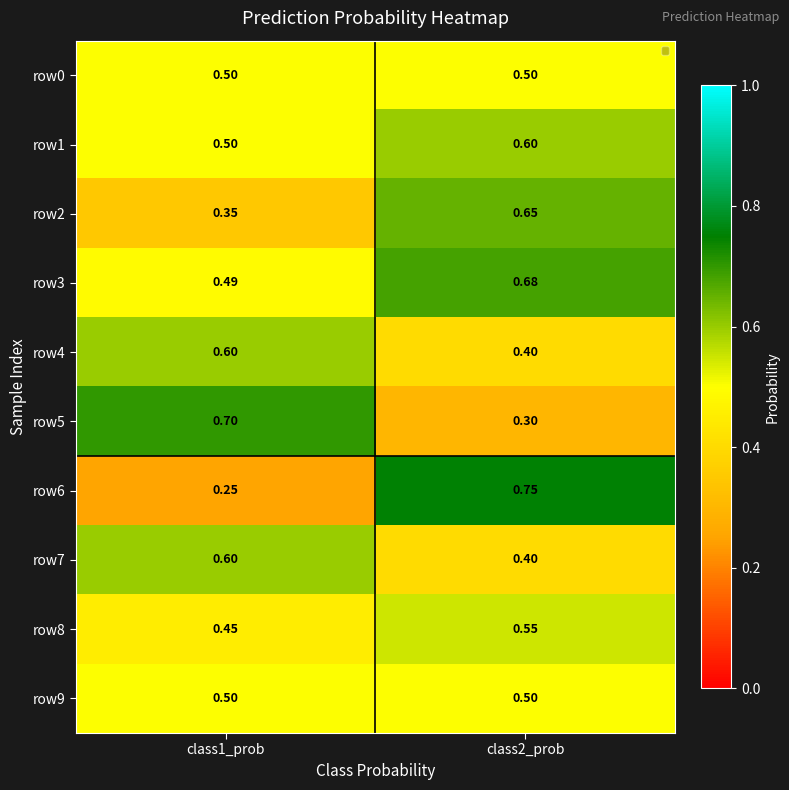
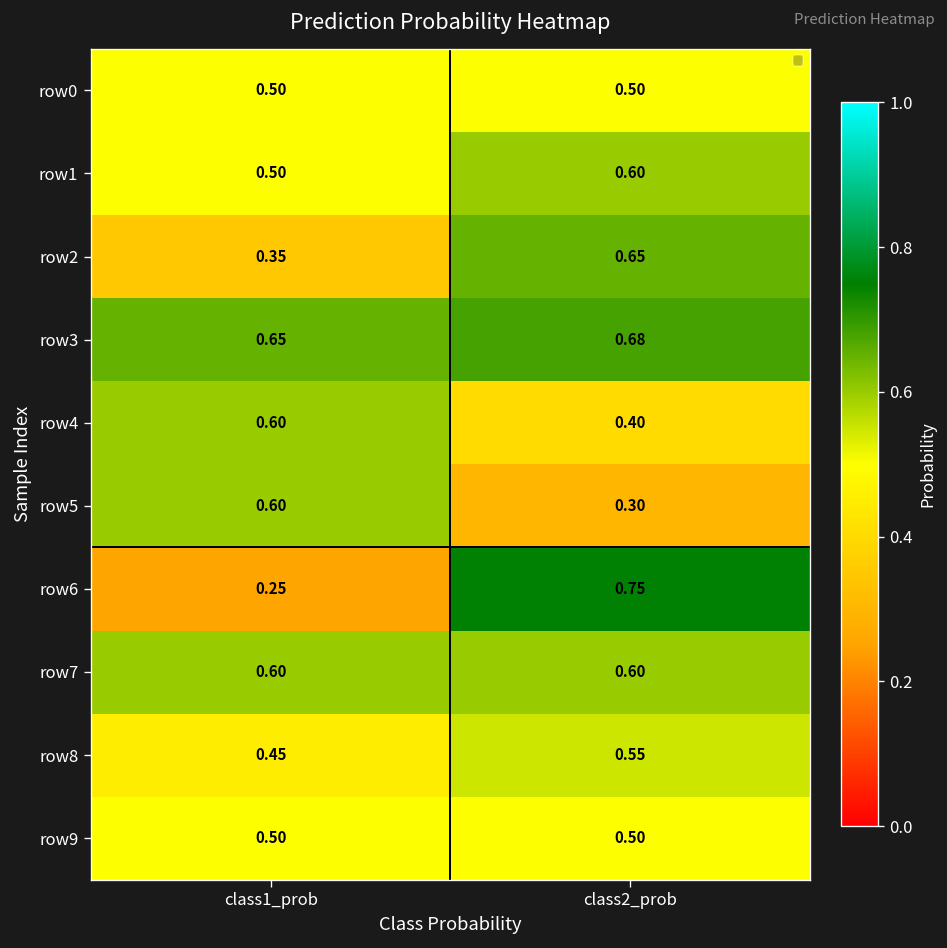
  {
    "row0": {
      "class1_prob": 0.50,
      "class2_prob": 0.50
    },
    "row1": {
      "class1_prob": 0.50,
      "class2_prob": 0.60
    },
    "row2": {
      "class1_prob": 0.35,
      "class2_prob": 0.65
    },
    "row3": {
-     "class1_prob": 0.49,
+     "class1_prob": 0.65,
      "class2_prob": 0.68
    },
    "row4": {
      "class1_prob": 0.60,
      "class2_prob": 0.40
    },
    "row5": {
-     "class1_prob": 0.70,
+     "class1_prob": 0.60,
      "class2_prob": 0.30
    },
    "row6": {
      "class1_prob": 0.25,
      "class2_prob": 0.75
    },
    "row7": {
      "class1_prob": 0.60,
-     "class2_prob": 0.40
+     "class2_prob": 0.60
    },
    "row8": {
      "class1_prob": 0.45,
      "class2_prob": 0.55
    },
    "row9": {
      "class1_prob": 0.50,
      "class2_prob": 0.50
    }
  }
